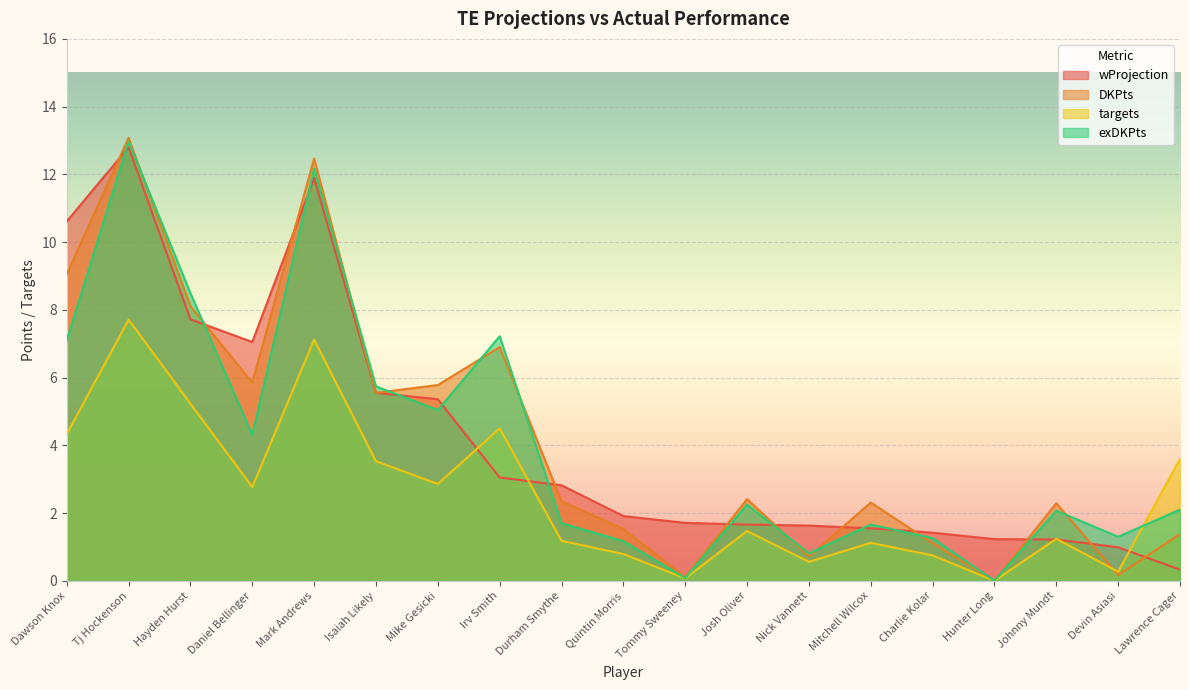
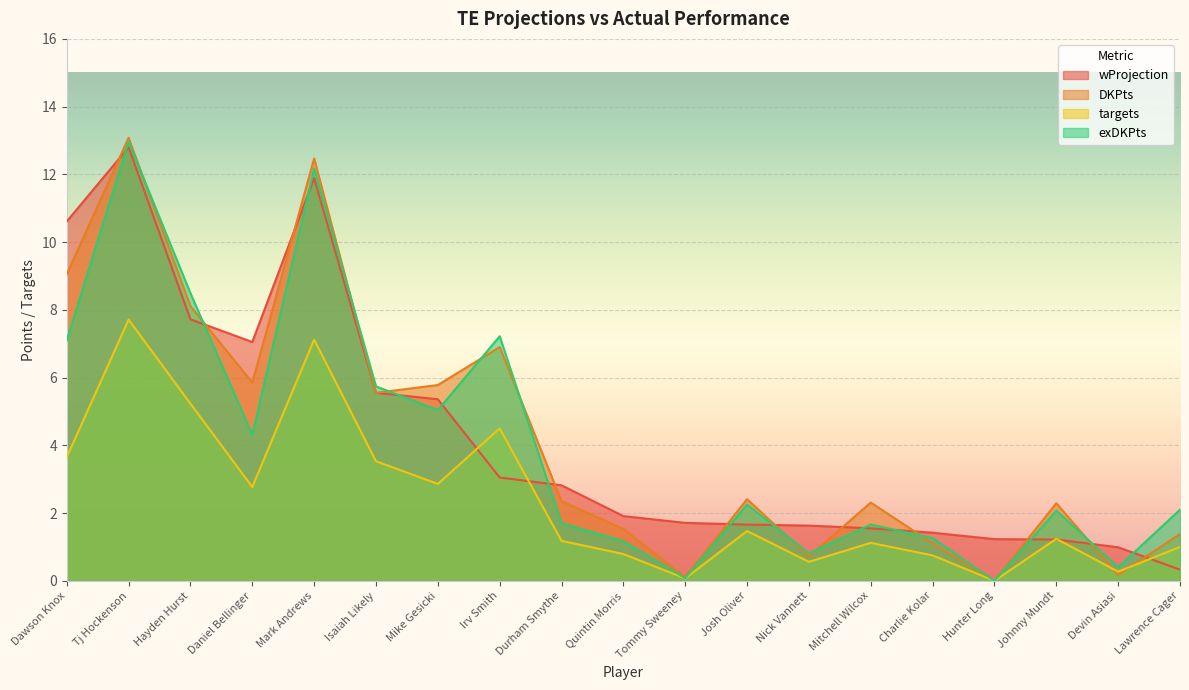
  {
    "targets": {
-     "Dawson Knox": 4.3,
+     "Dawson Knox": 3.7,
      "Tj Hockenson": 7.7,
      "Hayden Hurst": 5.2,
      "Daniel Bellinger": 2.8,
      "Mark Andrews": 7.1,
      "Isaiah Likely": 3.5,
      "Mike Gesicki": 2.9,
      "Irv Smith": 4.5,
      "Durham Smythe": 1.2,
      "Quintin Morris": 0.8,
      "Josh Oliver": 1.5,
      "Nick Vannett": 0.6,
      "Mitchell Wilcox": 1.1,
      "Charlie Kolar": 0.8,
      "Devin Asiasi": 0.3,
-     "Lawrence Cager": 3.6
+     "Lawrence Cager": 1.0
    },
    "exDKPts": {
      "Dawson Knox": 7.1,
      "Tj Hockenson": 13.0,
      "Hayden Hurst": 8.5,
      "Daniel Bellinger": 4.3,
      "Mark Andrews": 12.2,
      "Isaiah Likely": 5.7,
      "Mike Gesicki": 5.0,
      "Irv Smith": 7.2,
      "Durham Smythe": 1.7,
      "Quintin Morris": 1.2,
      "Josh Oliver": 2.3,
      "Nick Vannett": 0.8,
      "Mitchell Wilcox": 1.7,
      "Charlie Kolar": 1.3,
      "Johnny Mundt": 2.1,
-     "Devin Asiasi": 1.3,
+     "Devin Asiasi": 0.4,
      "Lawrence Cager": 2.1
    }
  }
